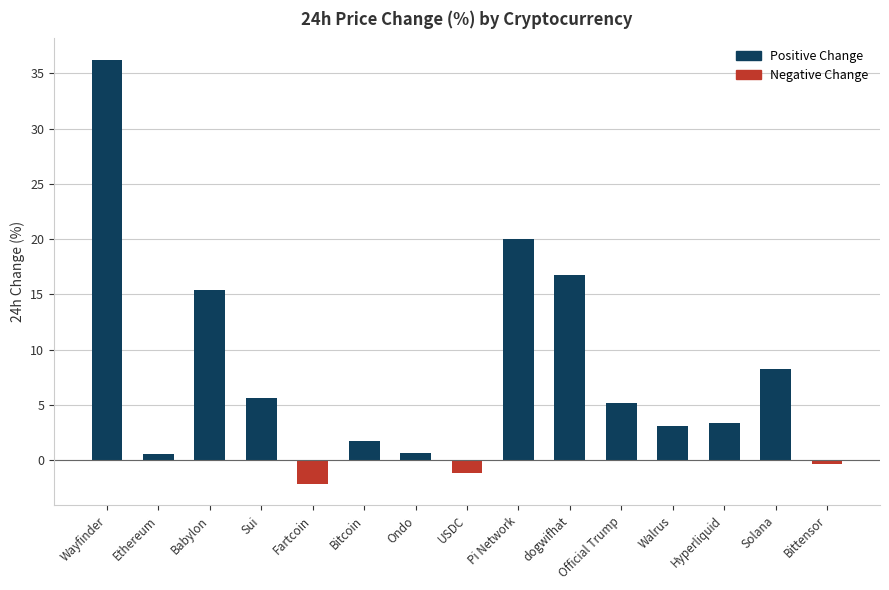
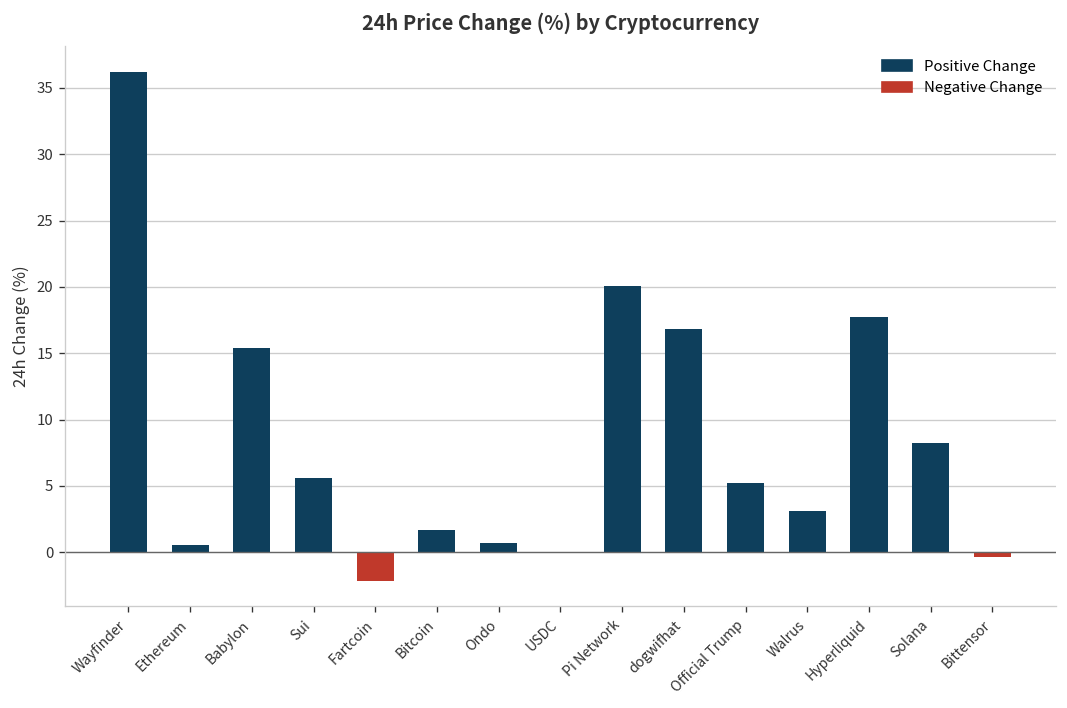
  {
    "Wayfinder": 36.2,
    "Ethereum": 0.6,
    "Babylon": 15.4,
    "Sui": 5.6,
    "Fartcoin": -2.2,
    "Bitcoin": 1.7,
    "Ondo": 0.7,
-   "USDC": -1.1,
+   "USDC": 0.0,
    "Pi Network": 20.1,
    "dogwifhat": 16.8,
    "Official Trump": 5.2,
    "Walrus": 3.1,
-   "Hyperliquid": 3.3,
+   "Hyperliquid": 17.8,
    "Solana": 8.2,
    "Bittensor": -0.4
  }
